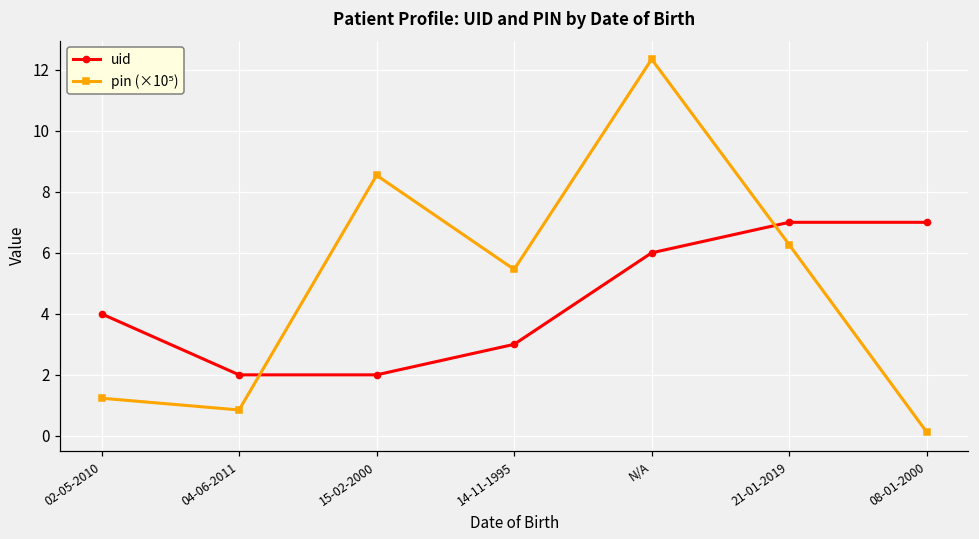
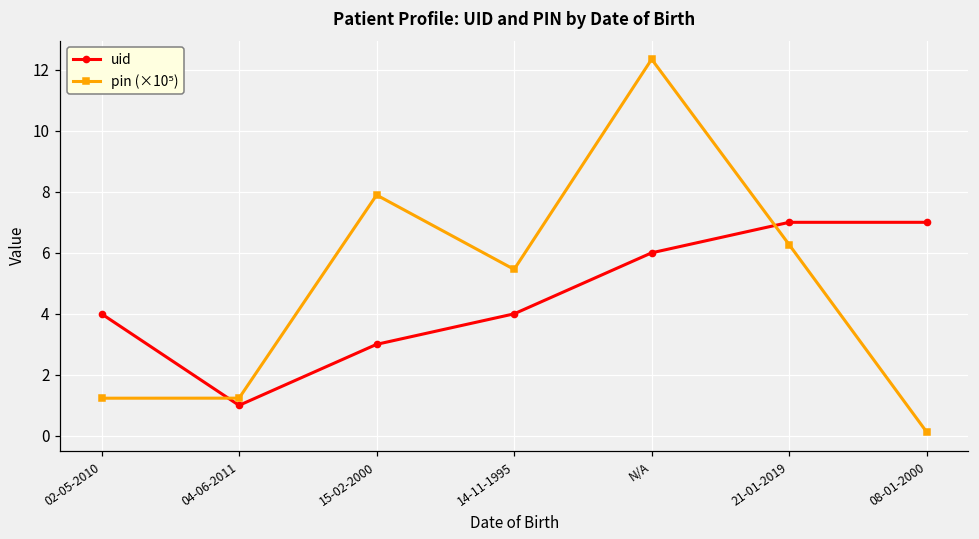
  {
    "uid": {
      "02-05-2010": 4,
-     "04-06-2011": 2,
-     "15-02-2000": 2,
-     "14-11-1995": 3,
+     "04-06-2011": 1,
+     "15-02-2000": 3,
+     "14-11-1995": 4,
      "N/A": 6,
      "21-01-2019": 7,
      "08-01-2000": 7
    },
    "pin (×10⁵)": {
      "02-05-2010": 1.2,
-     "04-06-2011": 0.8,
-     "15-02-2000": 8.5,
+     "04-06-2011": 1.2,
+     "15-02-2000": 7.9,
      "14-11-1995": 5.5,
      "N/A": 12.3,
      "21-01-2019": 6.3,
      "08-01-2000": 0.1
    }
  }
